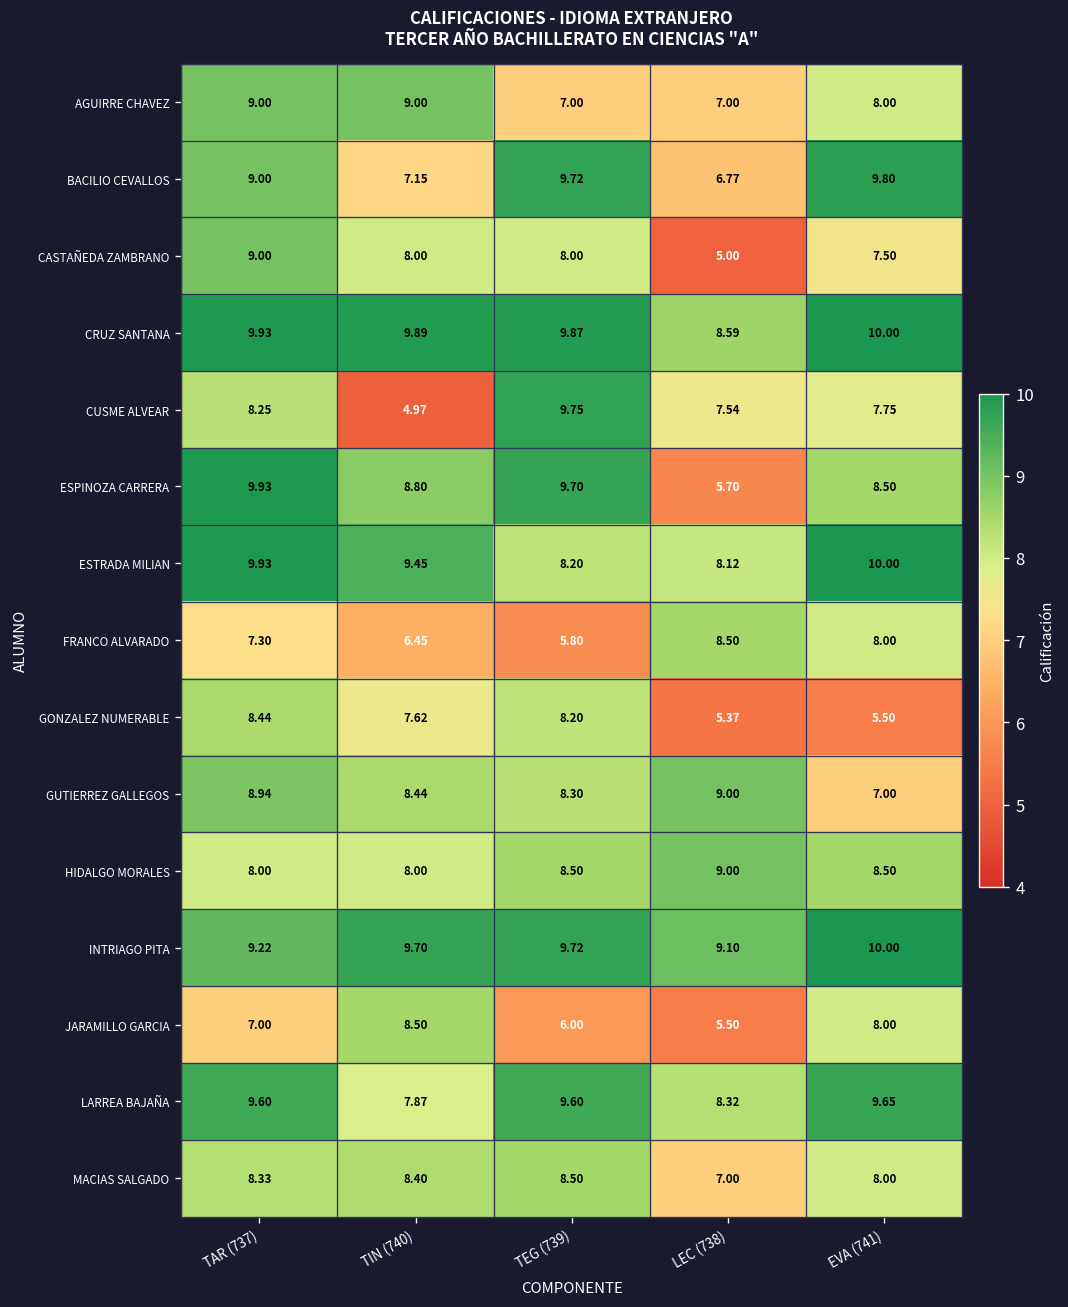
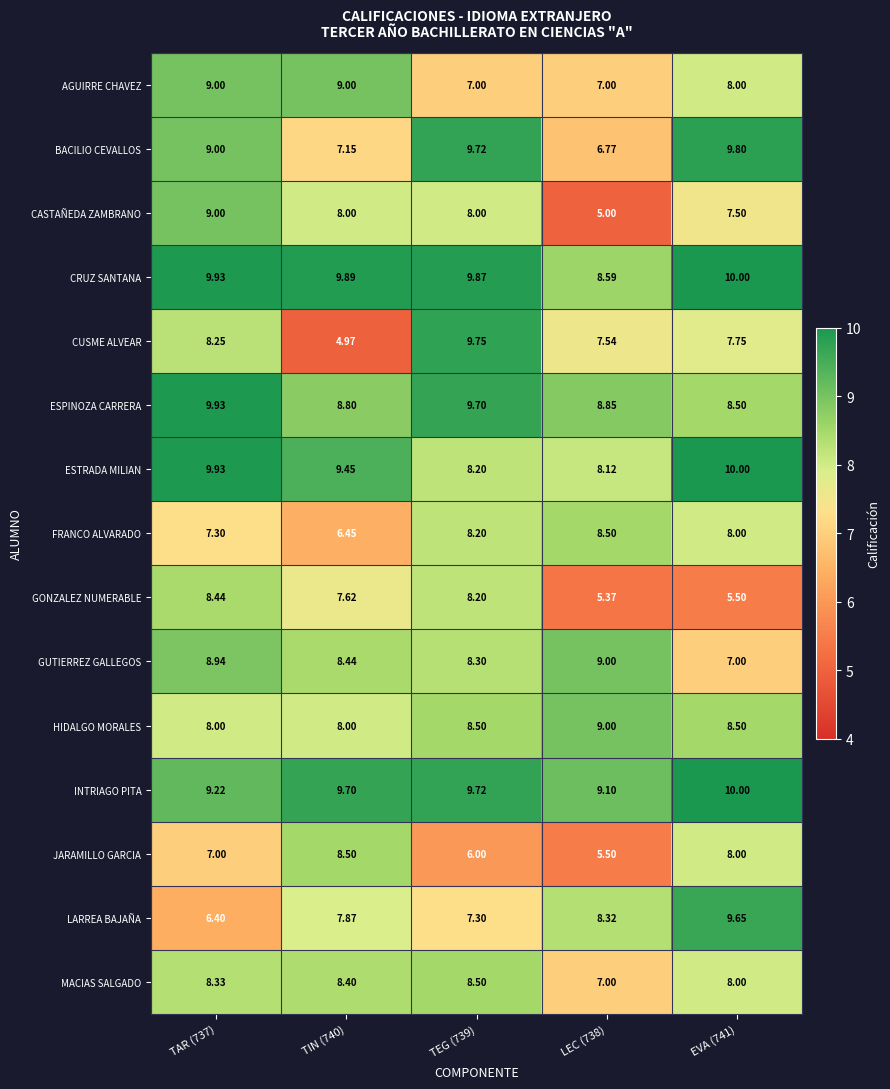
  {
    "AGUIRRE CHAVEZ": {
      "TAR (737)": 9.00,
      "TIN (740)": 9.00,
      "TEG (739)": 7.00,
      "LEC (738)": 7.00,
      "EVA (741)": 8.00
    },
    "BACILIO CEVALLOS": {
      "TAR (737)": 9.00,
      "TIN (740)": 7.15,
      "TEG (739)": 9.72,
      "LEC (738)": 6.77,
      "EVA (741)": 9.80
    },
    "CASTAÑEDA ZAMBRANO": {
      "TAR (737)": 9.00,
      "TIN (740)": 8.00,
      "TEG (739)": 8.00,
      "LEC (738)": 5.00,
      "EVA (741)": 7.50
    },
    "CRUZ SANTANA": {
      "TAR (737)": 9.93,
      "TIN (740)": 9.89,
      "TEG (739)": 9.87,
      "LEC (738)": 8.59,
      "EVA (741)": 10.00
    },
    "CUSME ALVEAR": {
      "TAR (737)": 8.25,
      "TIN (740)": 4.97,
      "TEG (739)": 9.75,
      "LEC (738)": 7.54,
      "EVA (741)": 7.75
    },
    "ESPINOZA CARRERA": {
      "TAR (737)": 9.93,
      "TIN (740)": 8.80,
      "TEG (739)": 9.70,
-     "LEC (738)": 5.70,
+     "LEC (738)": 8.85,
      "EVA (741)": 8.50
    },
    "ESTRADA MILIAN": {
      "TAR (737)": 9.93,
      "TIN (740)": 9.45,
      "TEG (739)": 8.20,
      "LEC (738)": 8.12,
      "EVA (741)": 10.00
    },
    "FRANCO ALVARADO": {
      "TAR (737)": 7.30,
      "TIN (740)": 6.45,
-     "TEG (739)": 5.80,
+     "TEG (739)": 8.20,
      "LEC (738)": 8.50,
      "EVA (741)": 8.00
    },
    "GONZALEZ NUMERABLE": {
      "TAR (737)": 8.44,
      "TIN (740)": 7.62,
      "TEG (739)": 8.20,
      "LEC (738)": 5.37,
      "EVA (741)": 5.50
    },
    "GUTIERREZ GALLEGOS": {
      "TAR (737)": 8.94,
      "TIN (740)": 8.44,
      "TEG (739)": 8.30,
      "LEC (738)": 9.00,
      "EVA (741)": 7.00
    },
    "HIDALGO MORALES": {
      "TAR (737)": 8.00,
      "TIN (740)": 8.00,
      "TEG (739)": 8.50,
      "LEC (738)": 9.00,
      "EVA (741)": 8.50
    },
    "INTRIAGO PITA": {
      "TAR (737)": 9.22,
      "TIN (740)": 9.70,
      "TEG (739)": 9.72,
      "LEC (738)": 9.10,
      "EVA (741)": 10.00
    },
    "JARAMILLO GARCIA": {
      "TAR (737)": 7.00,
      "TIN (740)": 8.50,
      "TEG (739)": 6.00,
      "LEC (738)": 5.50,
      "EVA (741)": 8.00
    },
    "LARREA BAJAÑA": {
-     "TAR (737)": 9.60,
+     "TAR (737)": 6.40,
      "TIN (740)": 7.87,
-     "TEG (739)": 9.60,
+     "TEG (739)": 7.30,
      "LEC (738)": 8.32,
      "EVA (741)": 9.65
    },
    "MACIAS SALGADO": {
      "TAR (737)": 8.33,
      "TIN (740)": 8.40,
      "TEG (739)": 8.50,
      "LEC (738)": 7.00,
      "EVA (741)": 8.00
    }
  }
